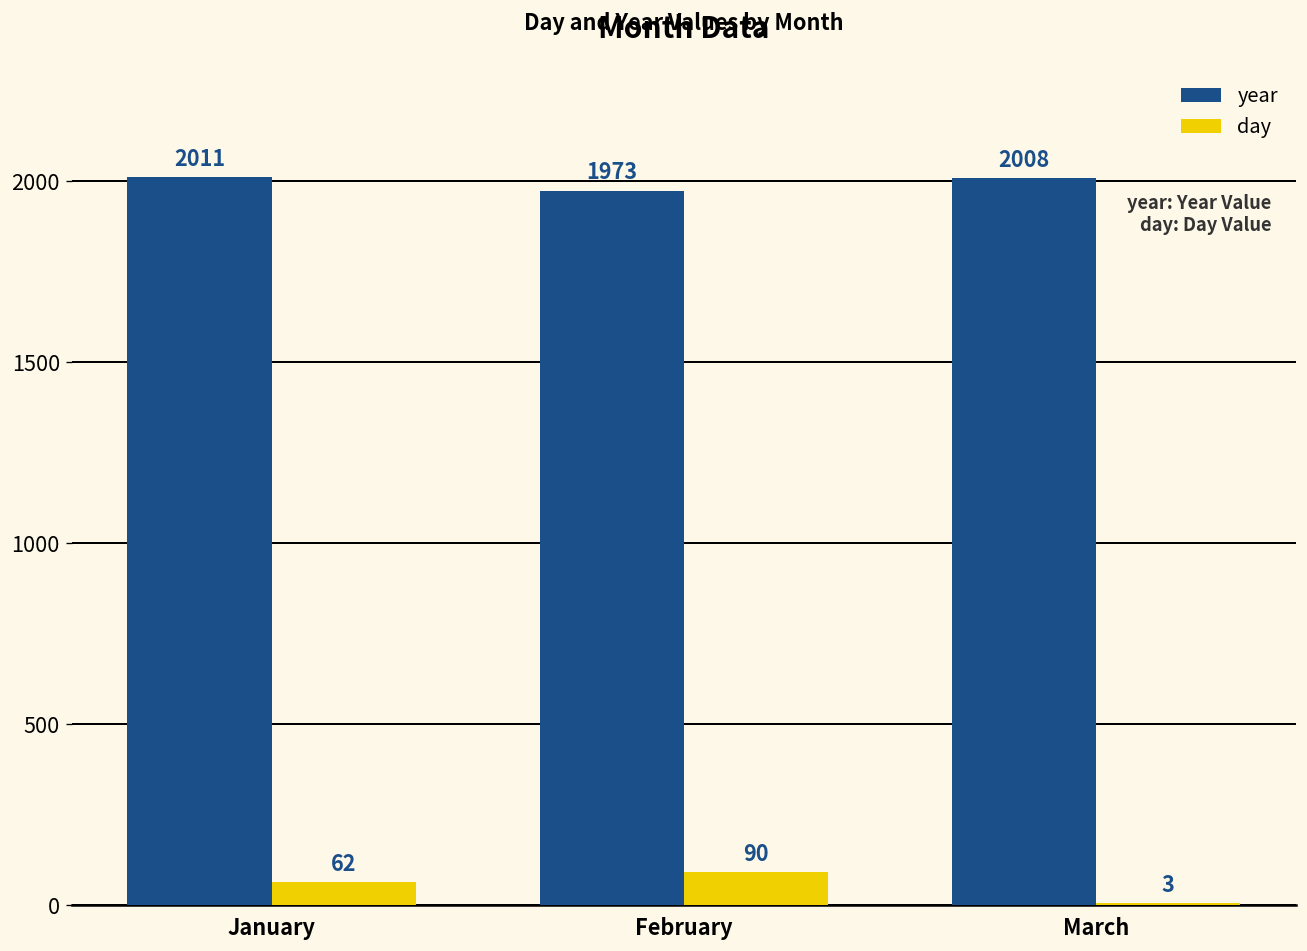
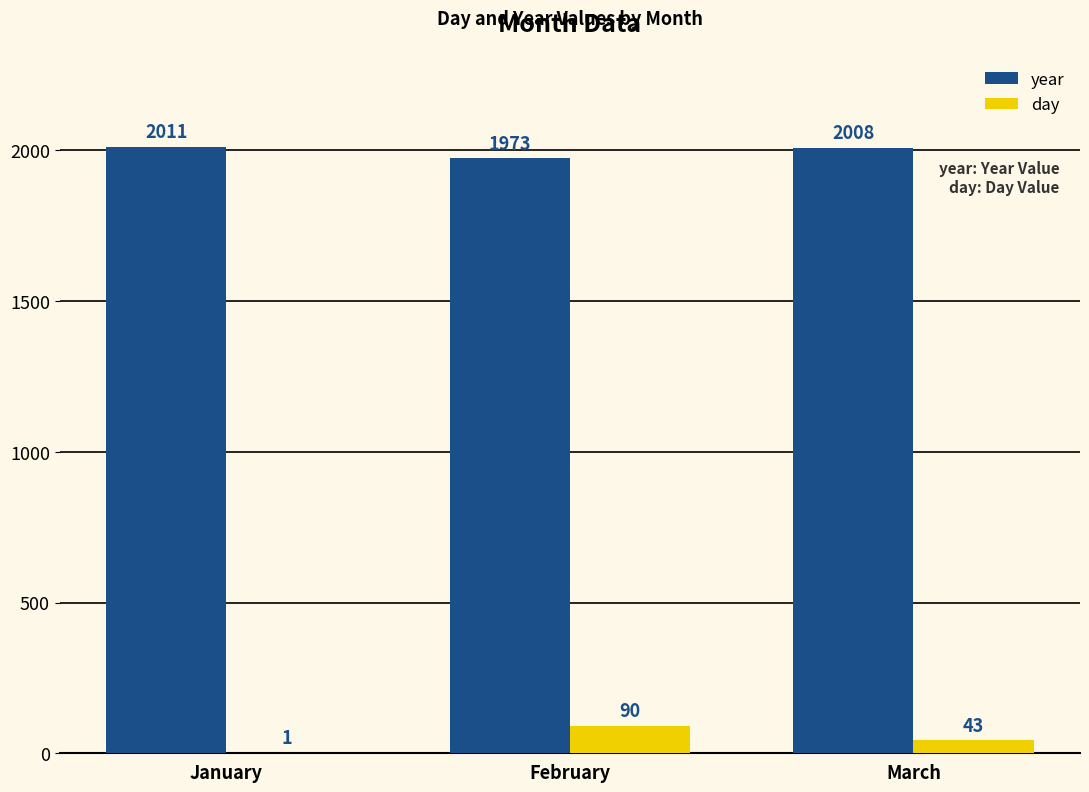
  {
    "year": {
      "January": 2011,
      "February": 1973,
      "March": 2008
    },
    "day": {
-     "January": 62,
+     "January": 1,
      "February": 90,
-     "March": 3
+     "March": 43
    }
  }
